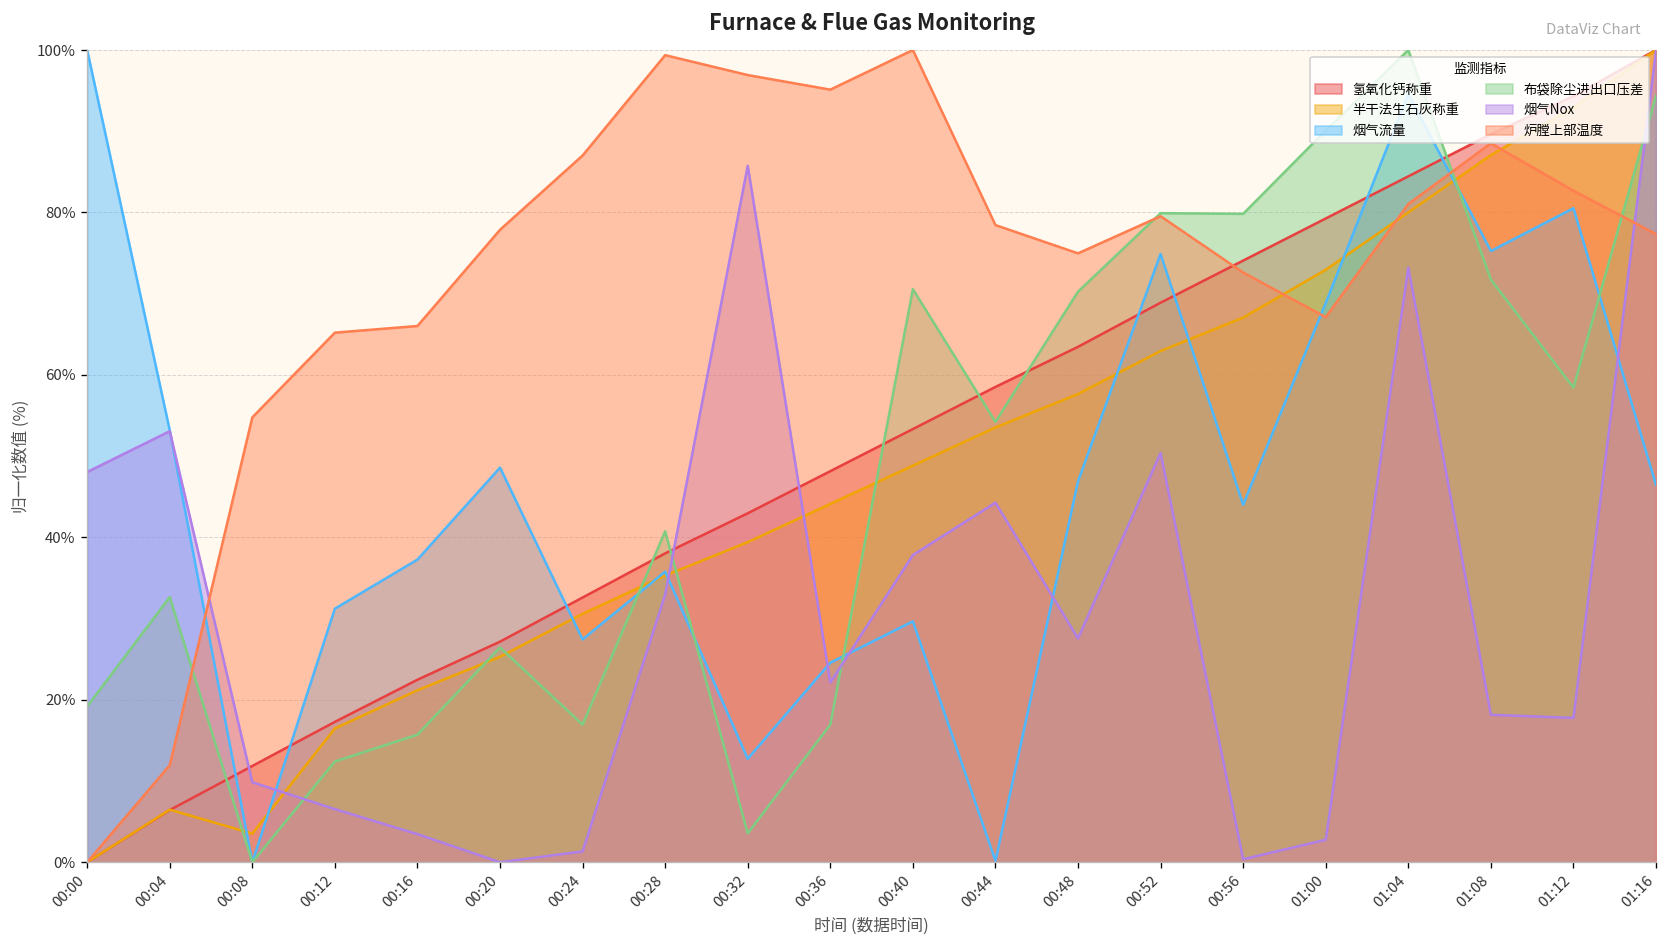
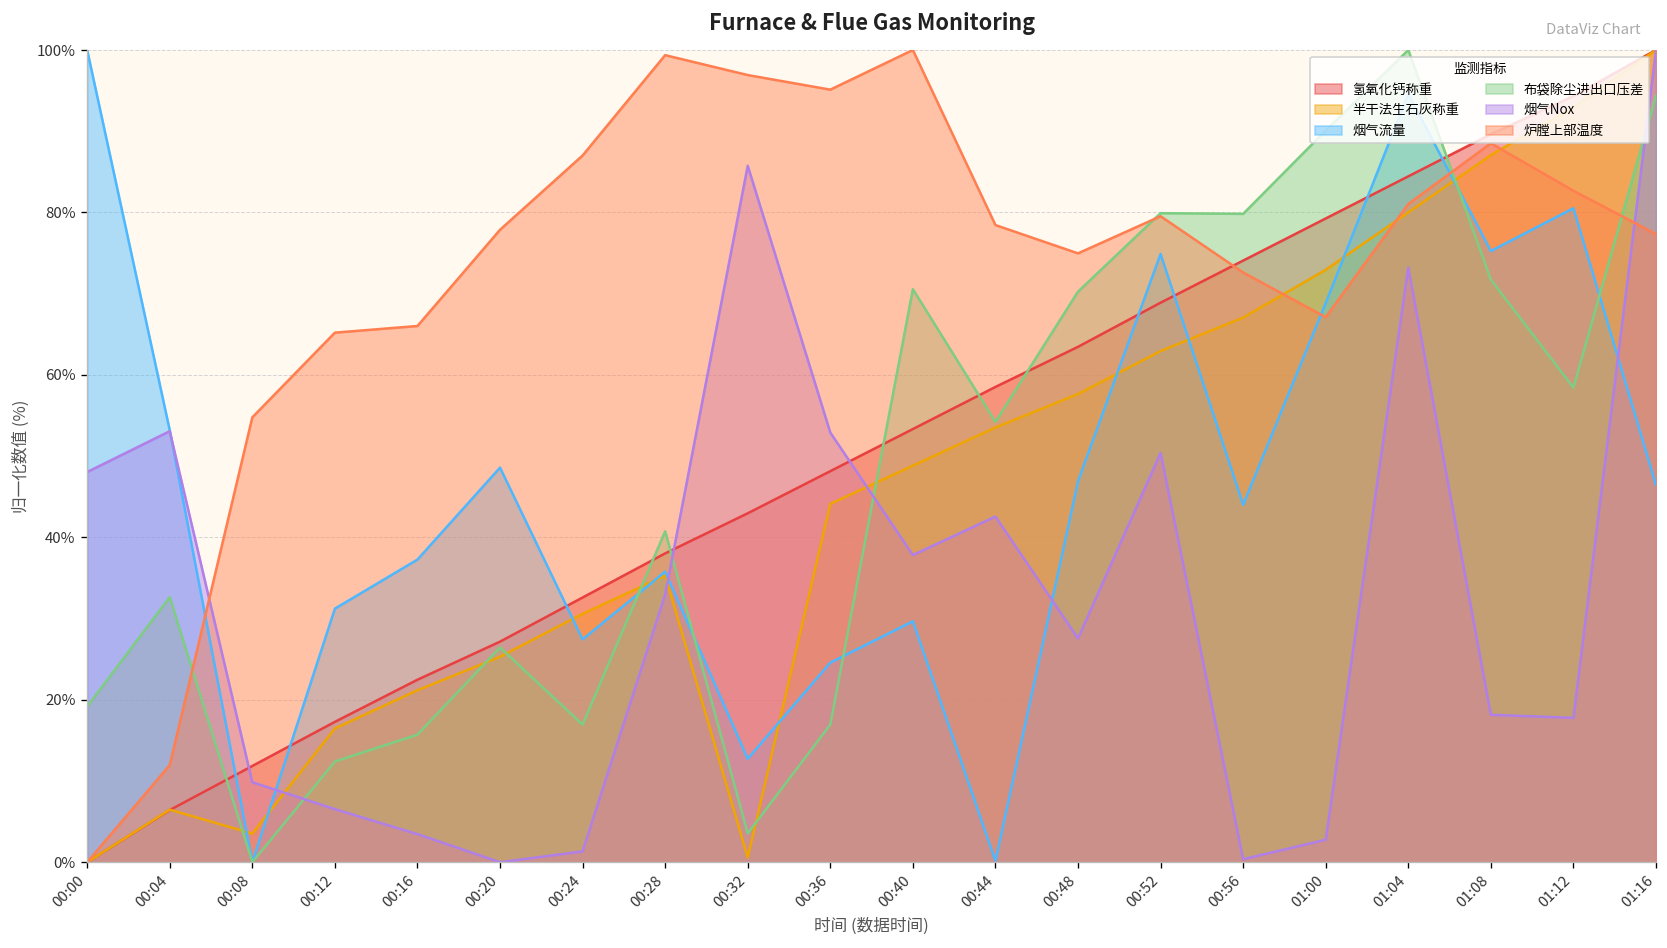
  {
    "半干法生石灰称重": {
      "00:08": "4%",
      "00:12": "16%",
      "00:16": "21%",
      "00:20": "25%",
      "00:24": "31%",
      "00:28": "35%",
-     "00:32": "39%",
+     "00:32": "1%",
      "00:36": "44%",
      "00:40": "49%",
      "00:44": "54%",
      "00:48": "58%",
      "00:52": "63%",
      "00:56": "67%",
      "01:00": "73%",
      "01:04": "80%",
      "01:08": "87%"
    },
    "烟气流量": {
      "00:00": "100%",
      "00:12": "31%",
      "00:16": "37%",
      "00:20": "49%",
      "00:24": "27%",
      "00:28": "36%",
      "00:32": "13%",
      "00:36": "25%",
      "00:40": "30%",
      "00:44": "0%",
      "00:48": "47%",
      "00:52": "75%",
      "00:56": "44%",
      "01:00": "69%",
      "01:08": "75%",
      "01:12": "81%",
      "01:16": "46%"
    },
    "布袋除尘进出口压差": {
      "00:00": "19%",
      "00:04": "33%",
      "00:12": "12%",
      "00:16": "16%",
      "00:20": "26%",
      "00:24": "17%",
      "00:28": "41%",
      "00:32": "4%",
      "00:36": "17%",
      "00:40": "71%",
      "00:44": "54%",
      "00:48": "70%",
      "00:52": "80%",
      "00:56": "80%",
      "01:04": "100%",
      "01:08": "72%",
      "01:12": "58%",
      "01:16": "94%"
    },
    "烟气Nox": {
      "00:00": "48%",
      "00:08": "10%",
      "00:12": "7%",
      "00:16": "3%",
      "00:20": "0%",
      "00:24": "1%",
      "00:28": "33%",
      "00:32": "86%",
-     "00:36": "22%",
+     "00:36": "53%",
      "00:40": "38%",
-     "00:44": "44%",
+     "00:44": "43%",
      "00:48": "28%",
      "00:52": "50%",
      "00:56": "0%",
      "01:00": "3%",
      "01:04": "73%",
      "01:08": "18%",
      "01:12": "18%"
    }
  }
